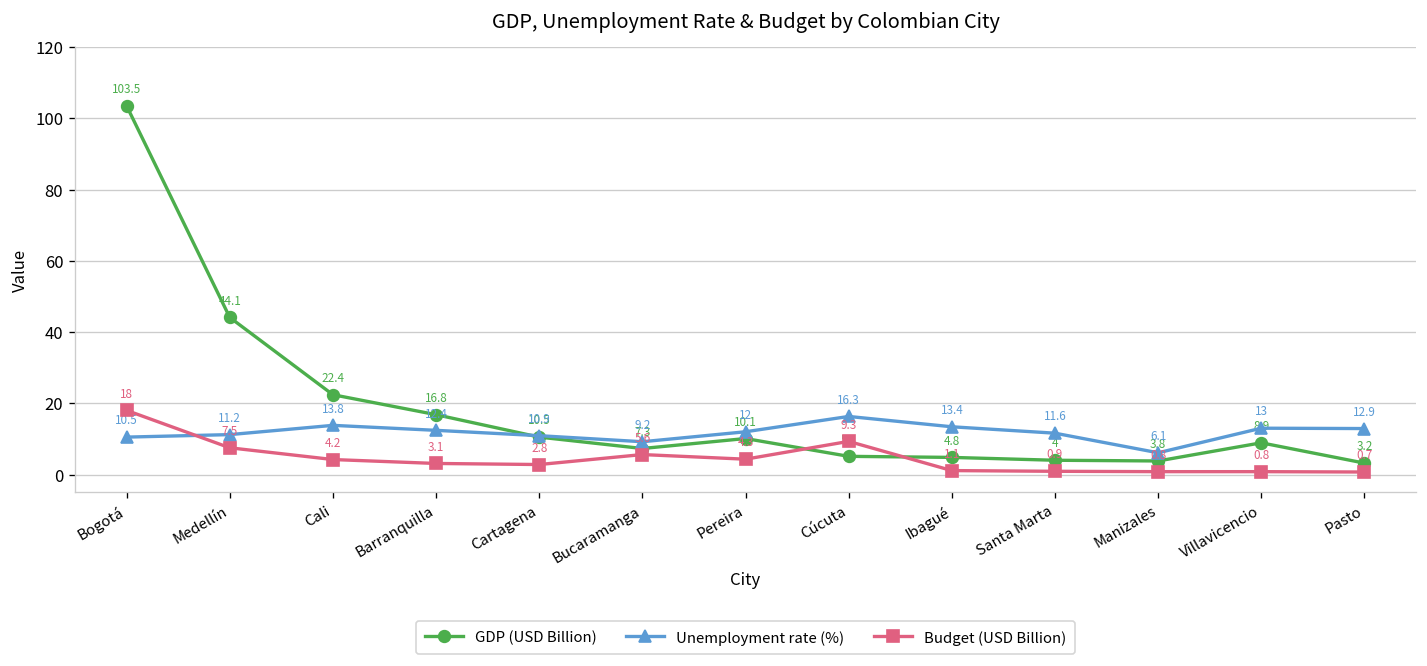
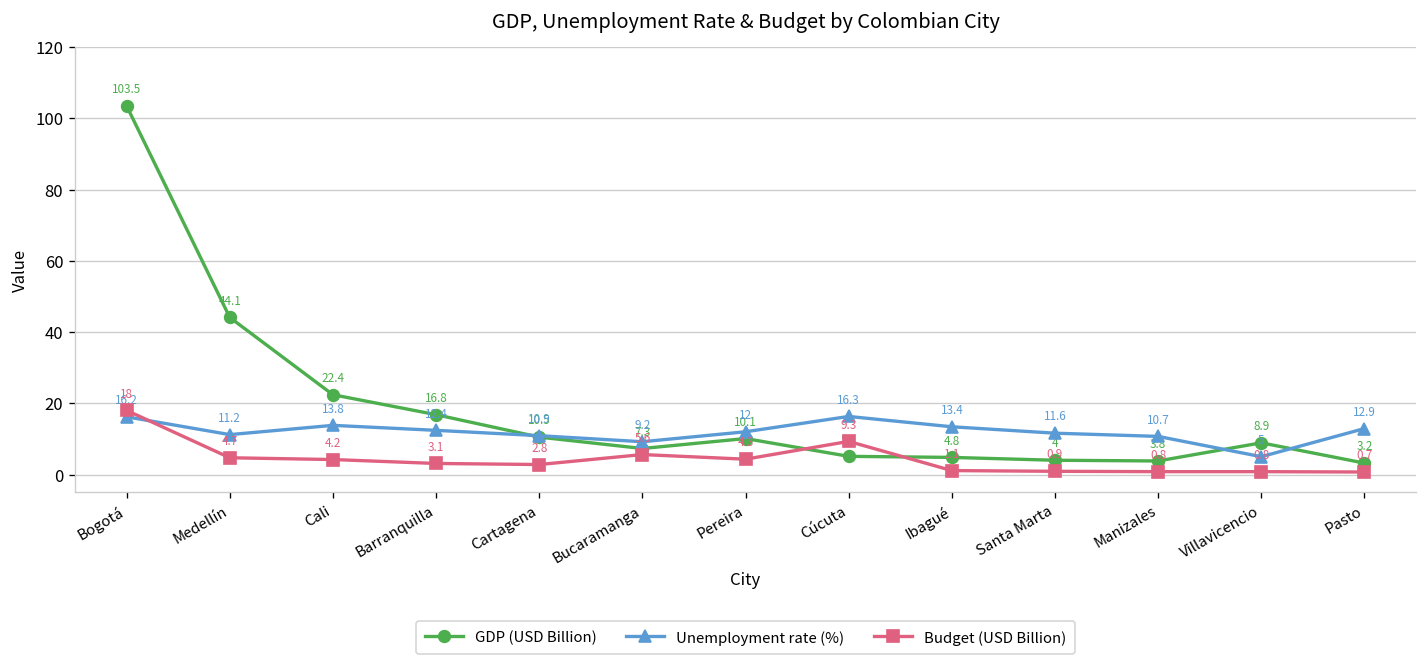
  {
    "GDP (USD Billion)": {
      "Bogotá": 103.5,
      "Medellín": 44.1,
      "Cali": 22.4,
      "Barranquilla": 16.8,
      "Ibagué": 4.8,
      "Santa Marta": 4
    },
    "Unemployment rate (%)": {
-     "Bogotá": 10.5,
+     "Bogotá": 16.2,
      "Medellín": 11.2,
      "Cali": 13.8,
      "Cúcuta": 16.3,
      "Ibagué": 13.4,
      "Santa Marta": 11.6,
-     "Manizales": 6.1,
-     "Villavicencio": 13,
+     "Manizales": 10.7,
+     "Villavicencio": 5,
      "Pasto": 12.9
    },
    "Budget (USD Billion)": {
      "Bogotá": 18,
-     "Medellín": 7.5,
+     "Medellín": 4.7,
      "Cali": 4.2,
      "Barranquilla": 3.1,
      "Cartagena": 2.8,
      "Villavicencio": 0.8
    }
  }
